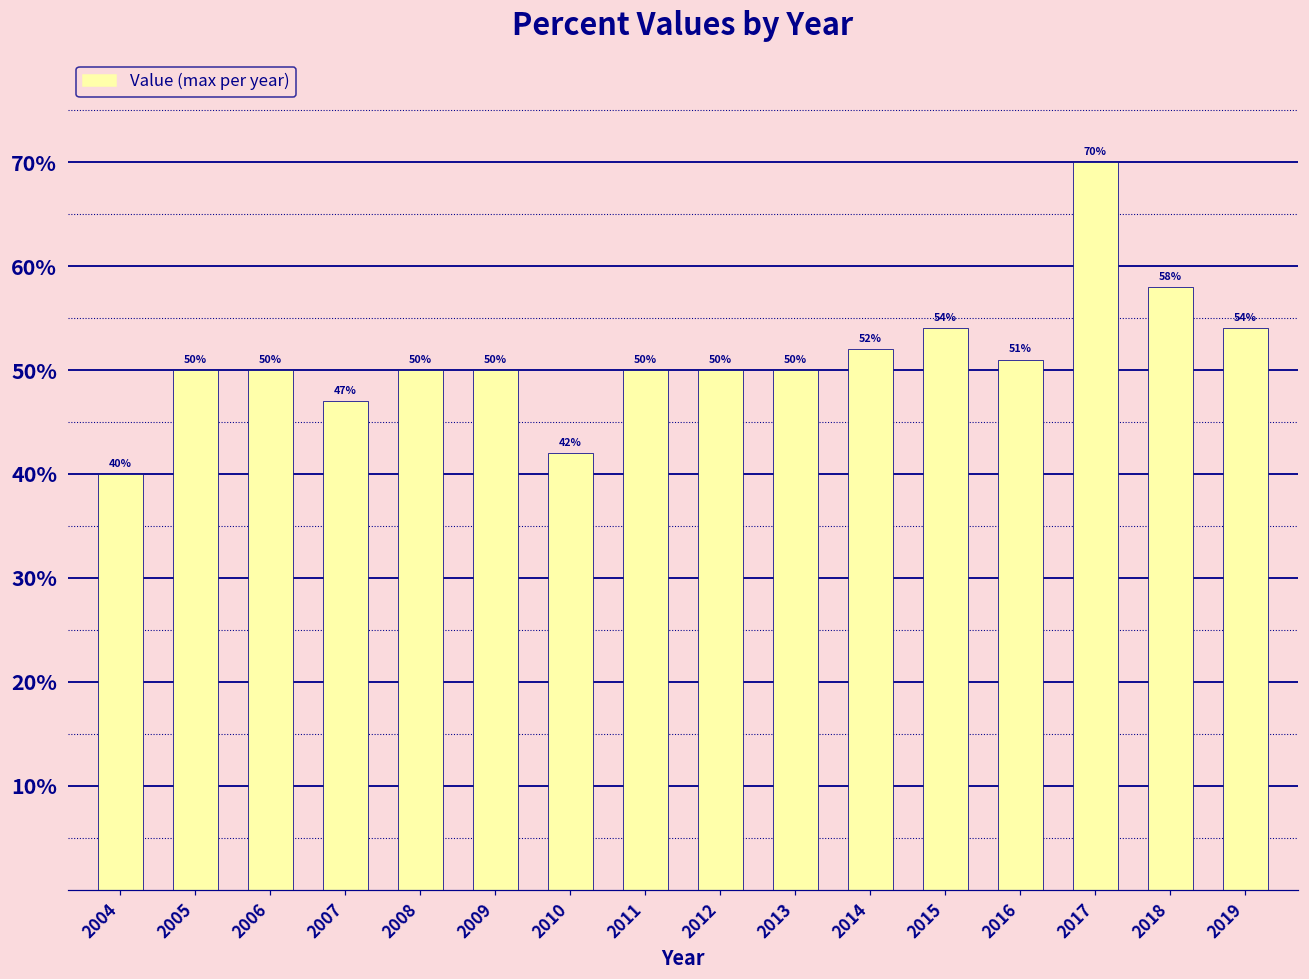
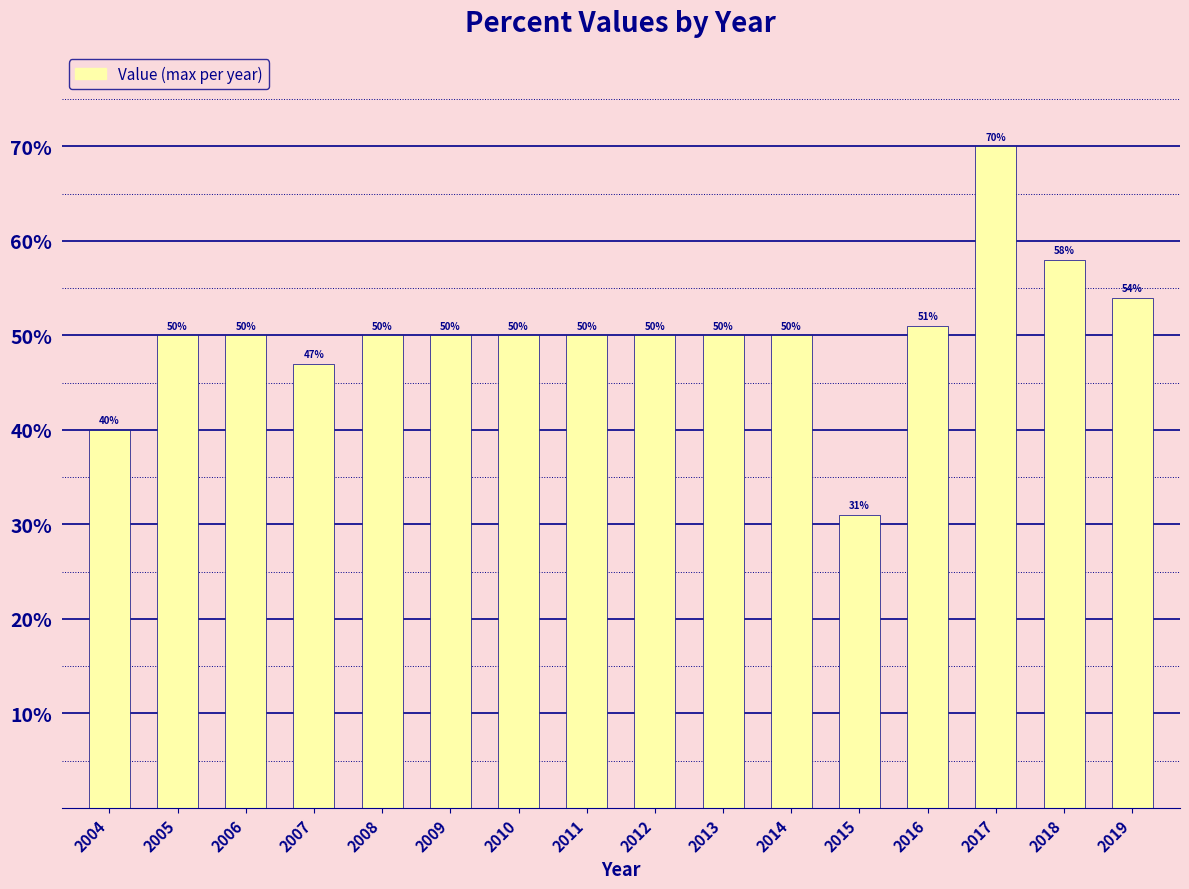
  {
    "2004": "40%",
    "2005": "50%",
    "2006": "50%",
    "2007": "47%",
    "2008": "50%",
    "2009": "50%",
-   "2010": "42%",
+   "2010": "50%",
    "2011": "50%",
    "2012": "50%",
    "2013": "50%",
-   "2014": "52%",
-   "2015": "54%",
+   "2014": "50%",
+   "2015": "31%",
    "2016": "51%",
    "2017": "70%",
    "2018": "58%",
    "2019": "54%"
  }
